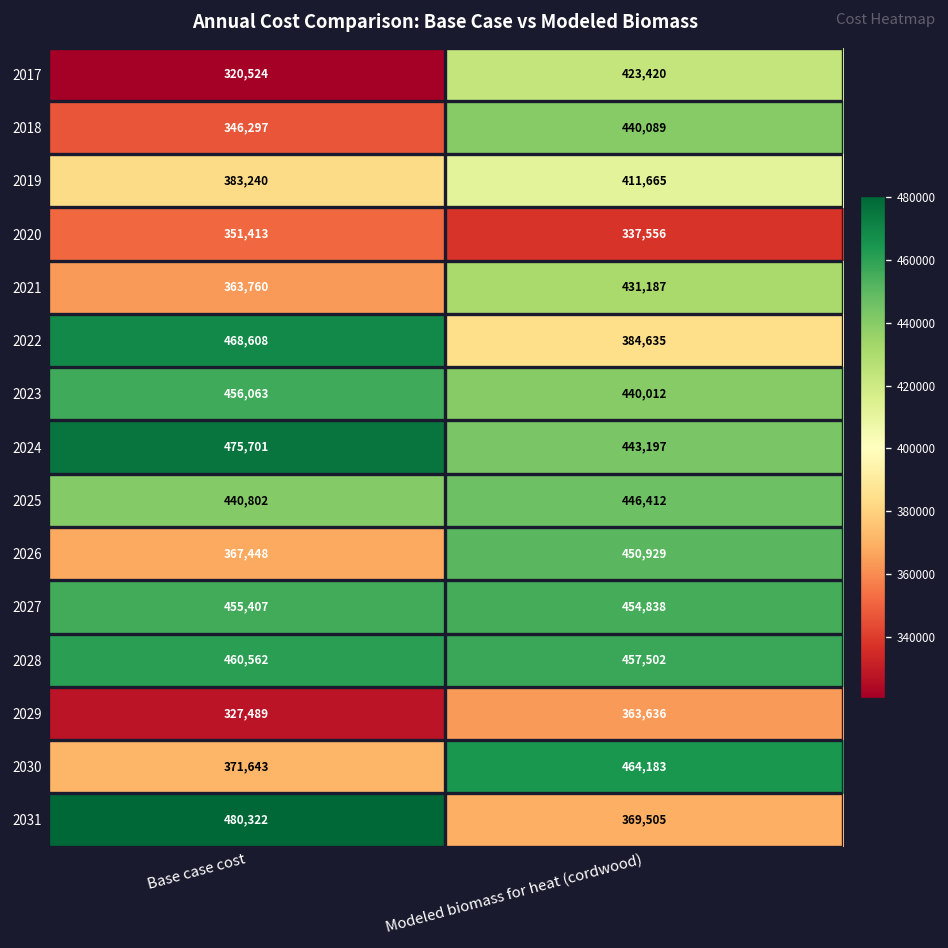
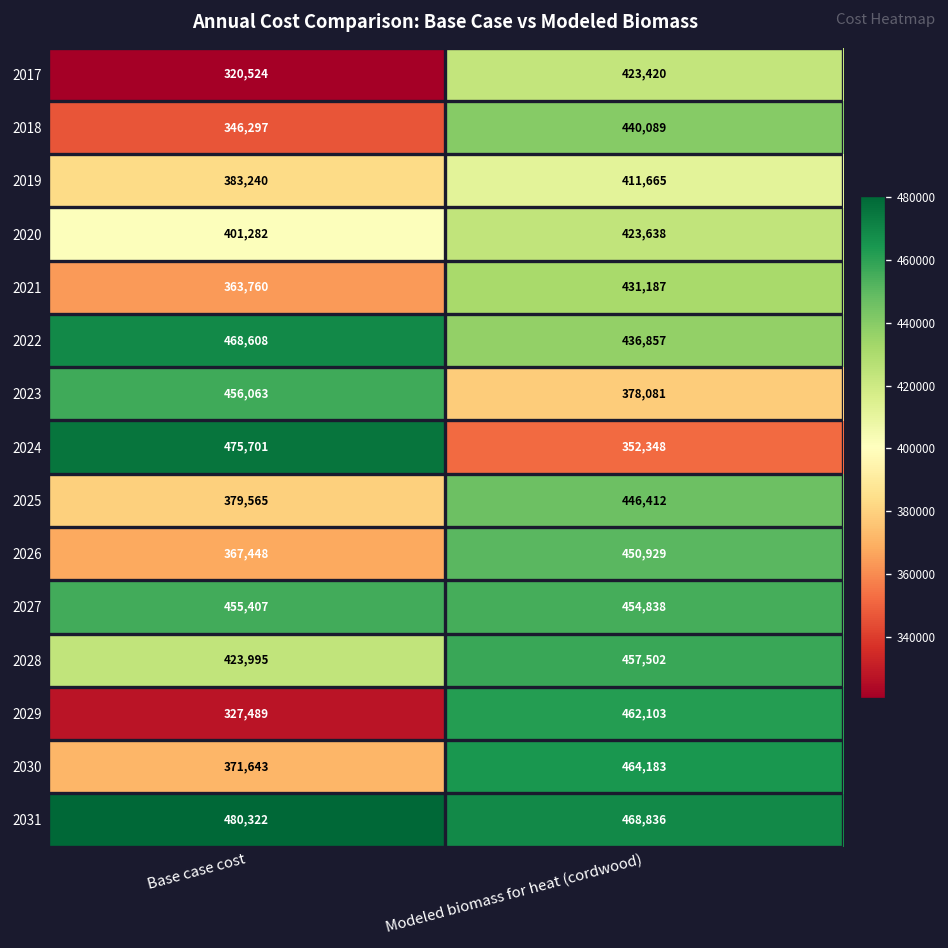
  {
    "2017": {
      "Base case cost": "320,524",
      "Modeled biomass for heat (cordwood)": "423,420"
    },
    "2018": {
      "Base case cost": "346,297",
      "Modeled biomass for heat (cordwood)": "440,089"
    },
    "2019": {
      "Base case cost": "383,240",
      "Modeled biomass for heat (cordwood)": "411,665"
    },
    "2020": {
-     "Base case cost": "351,413",
-     "Modeled biomass for heat (cordwood)": "337,556"
+     "Base case cost": "401,282",
+     "Modeled biomass for heat (cordwood)": "423,638"
    },
    "2021": {
      "Base case cost": "363,760",
      "Modeled biomass for heat (cordwood)": "431,187"
    },
    "2022": {
      "Base case cost": "468,608",
-     "Modeled biomass for heat (cordwood)": "384,635"
+     "Modeled biomass for heat (cordwood)": "436,857"
    },
    "2023": {
      "Base case cost": "456,063",
-     "Modeled biomass for heat (cordwood)": "440,012"
+     "Modeled biomass for heat (cordwood)": "378,081"
    },
    "2024": {
      "Base case cost": "475,701",
-     "Modeled biomass for heat (cordwood)": "443,197"
+     "Modeled biomass for heat (cordwood)": "352,348"
    },
    "2025": {
-     "Base case cost": "440,802",
+     "Base case cost": "379,565",
      "Modeled biomass for heat (cordwood)": "446,412"
    },
    "2026": {
      "Base case cost": "367,448",
      "Modeled biomass for heat (cordwood)": "450,929"
    },
    "2027": {
      "Base case cost": "455,407",
      "Modeled biomass for heat (cordwood)": "454,838"
    },
    "2028": {
-     "Base case cost": "460,562",
+     "Base case cost": "423,995",
      "Modeled biomass for heat (cordwood)": "457,502"
    },
    "2029": {
      "Base case cost": "327,489",
-     "Modeled biomass for heat (cordwood)": "363,636"
+     "Modeled biomass for heat (cordwood)": "462,103"
    },
    "2030": {
      "Base case cost": "371,643",
      "Modeled biomass for heat (cordwood)": "464,183"
    },
    "2031": {
      "Base case cost": "480,322",
-     "Modeled biomass for heat (cordwood)": "369,505"
+     "Modeled biomass for heat (cordwood)": "468,836"
    }
  }
